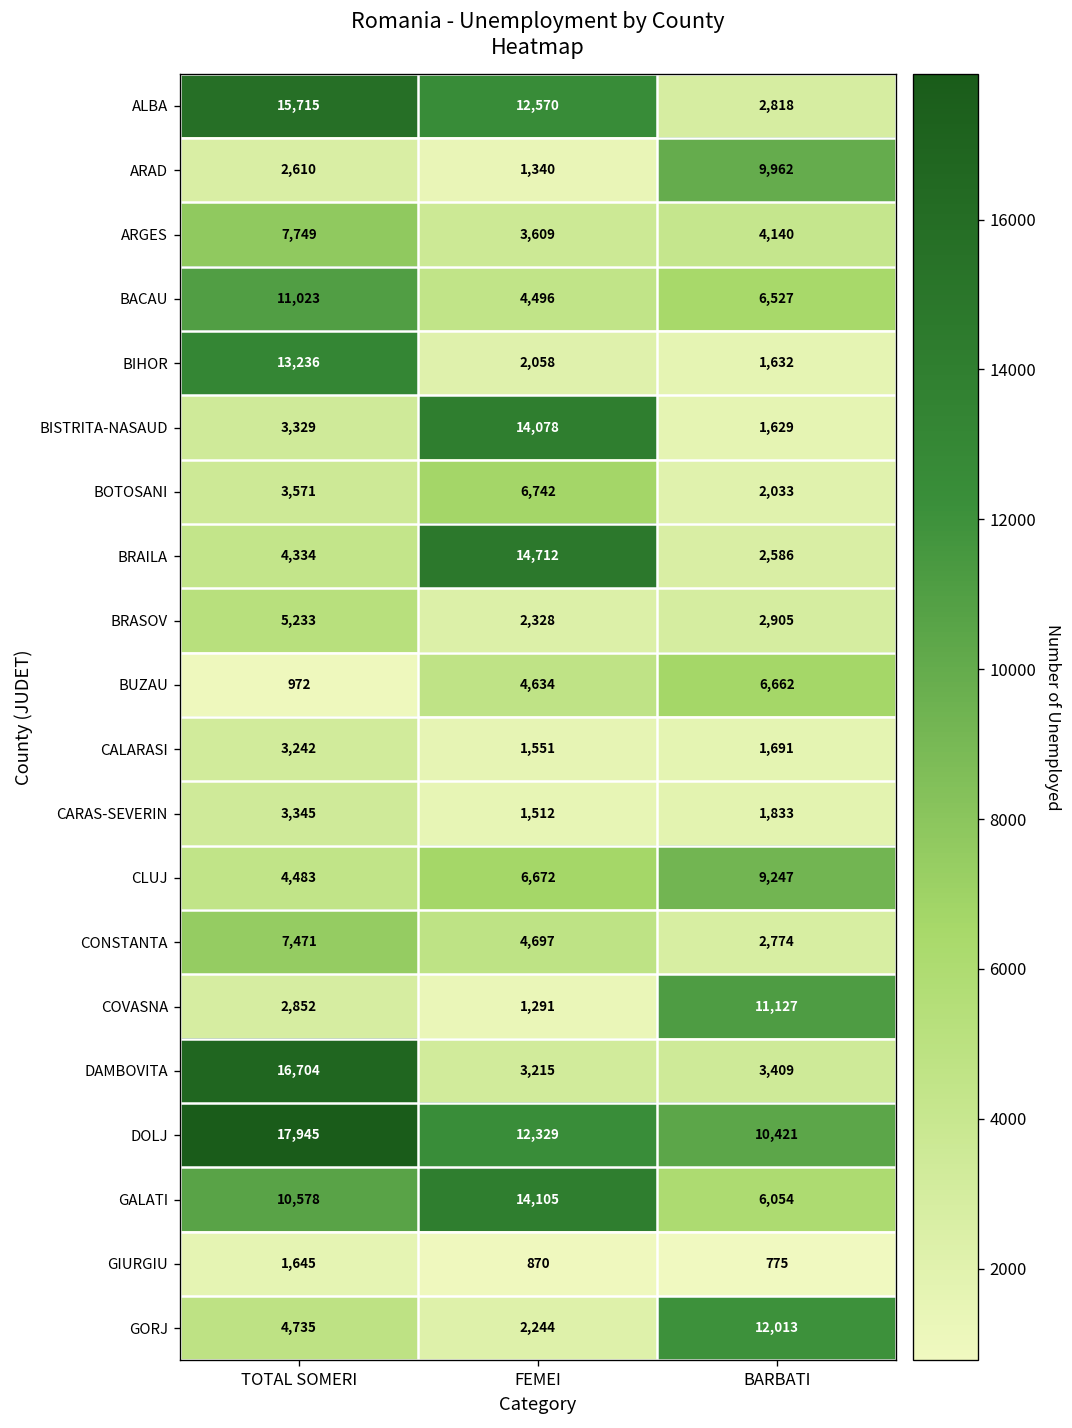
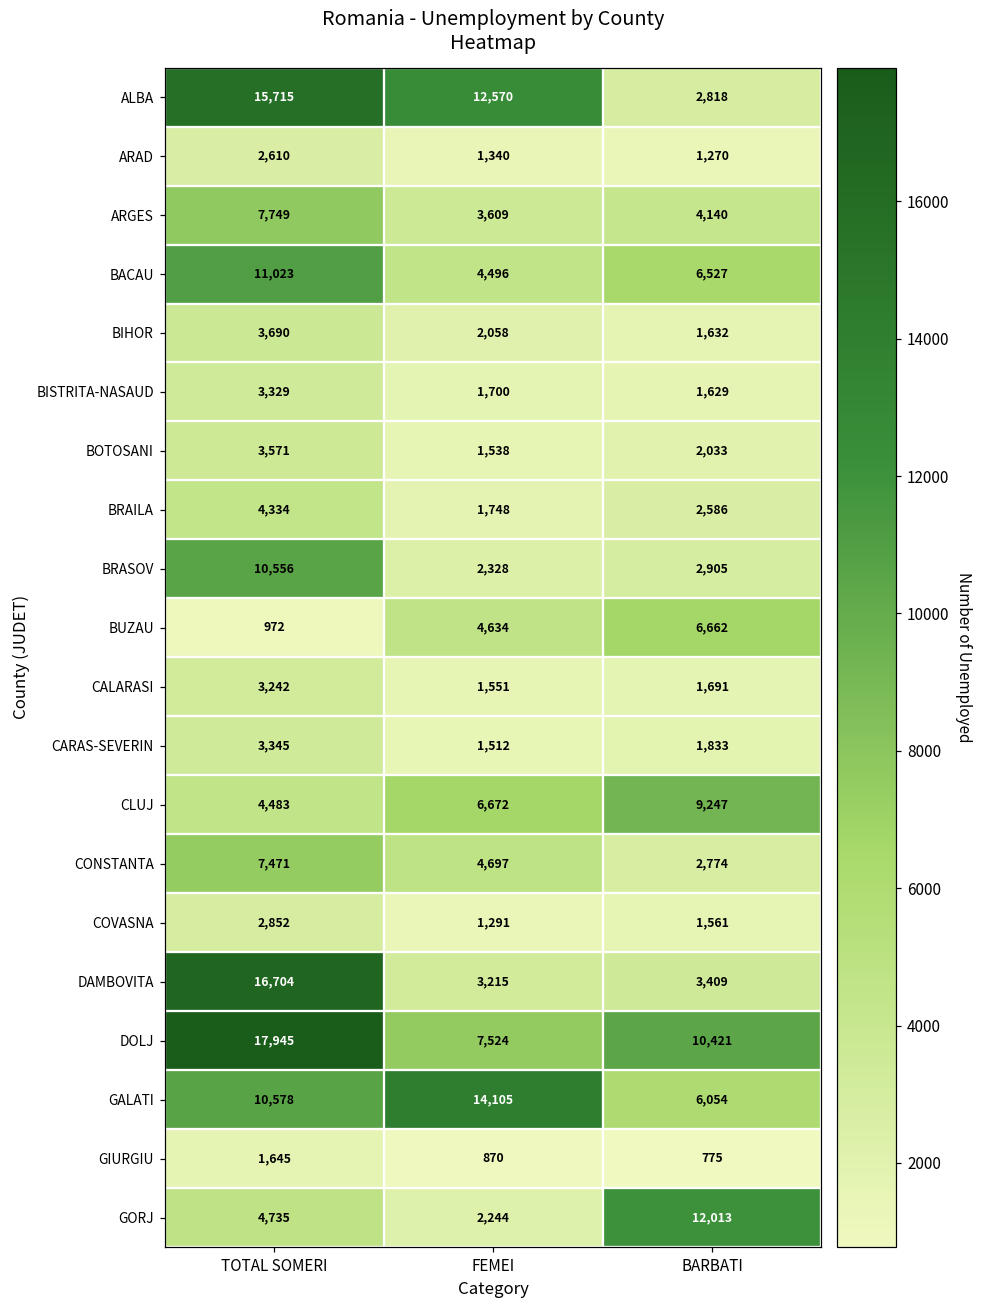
  {
    "ALBA": {
      "TOTAL SOMERI": "15,715",
      "FEMEI": "12,570",
      "BARBATI": "2,818"
    },
    "ARAD": {
      "TOTAL SOMERI": "2,610",
      "FEMEI": "1,340",
-     "BARBATI": "9,962"
+     "BARBATI": "1,270"
    },
    "ARGES": {
      "TOTAL SOMERI": "7,749",
      "FEMEI": "3,609",
      "BARBATI": "4,140"
    },
    "BACAU": {
      "TOTAL SOMERI": "11,023",
      "FEMEI": "4,496",
      "BARBATI": "6,527"
    },
    "BIHOR": {
-     "TOTAL SOMERI": "13,236",
+     "TOTAL SOMERI": "3,690",
      "FEMEI": "2,058",
      "BARBATI": "1,632"
    },
    "BISTRITA-NASAUD": {
      "TOTAL SOMERI": "3,329",
-     "FEMEI": "14,078",
+     "FEMEI": "1,700",
      "BARBATI": "1,629"
    },
    "BOTOSANI": {
      "TOTAL SOMERI": "3,571",
-     "FEMEI": "6,742",
+     "FEMEI": "1,538",
      "BARBATI": "2,033"
    },
    "BRAILA": {
      "TOTAL SOMERI": "4,334",
-     "FEMEI": "14,712",
+     "FEMEI": "1,748",
      "BARBATI": "2,586"
    },
    "BRASOV": {
-     "TOTAL SOMERI": "5,233",
+     "TOTAL SOMERI": "10,556",
      "FEMEI": "2,328",
      "BARBATI": "2,905"
    },
    "BUZAU": {
      "TOTAL SOMERI": "972",
      "FEMEI": "4,634",
      "BARBATI": "6,662"
    },
    "CALARASI": {
      "TOTAL SOMERI": "3,242",
      "FEMEI": "1,551",
      "BARBATI": "1,691"
    },
    "CARAS-SEVERIN": {
      "TOTAL SOMERI": "3,345",
      "FEMEI": "1,512",
      "BARBATI": "1,833"
    },
    "CLUJ": {
      "TOTAL SOMERI": "4,483",
      "FEMEI": "6,672",
      "BARBATI": "9,247"
    },
    "CONSTANTA": {
      "TOTAL SOMERI": "7,471",
      "FEMEI": "4,697",
      "BARBATI": "2,774"
    },
    "COVASNA": {
      "TOTAL SOMERI": "2,852",
      "FEMEI": "1,291",
-     "BARBATI": "11,127"
+     "BARBATI": "1,561"
    },
    "DAMBOVITA": {
      "TOTAL SOMERI": "16,704",
      "FEMEI": "3,215",
      "BARBATI": "3,409"
    },
    "DOLJ": {
      "TOTAL SOMERI": "17,945",
-     "FEMEI": "12,329",
+     "FEMEI": "7,524",
      "BARBATI": "10,421"
    },
    "GALATI": {
      "TOTAL SOMERI": "10,578",
      "FEMEI": "14,105",
      "BARBATI": "6,054"
    },
    "GIURGIU": {
      "TOTAL SOMERI": "1,645",
      "FEMEI": "870",
      "BARBATI": "775"
    },
    "GORJ": {
      "TOTAL SOMERI": "4,735",
      "FEMEI": "2,244",
      "BARBATI": "12,013"
    }
  }
